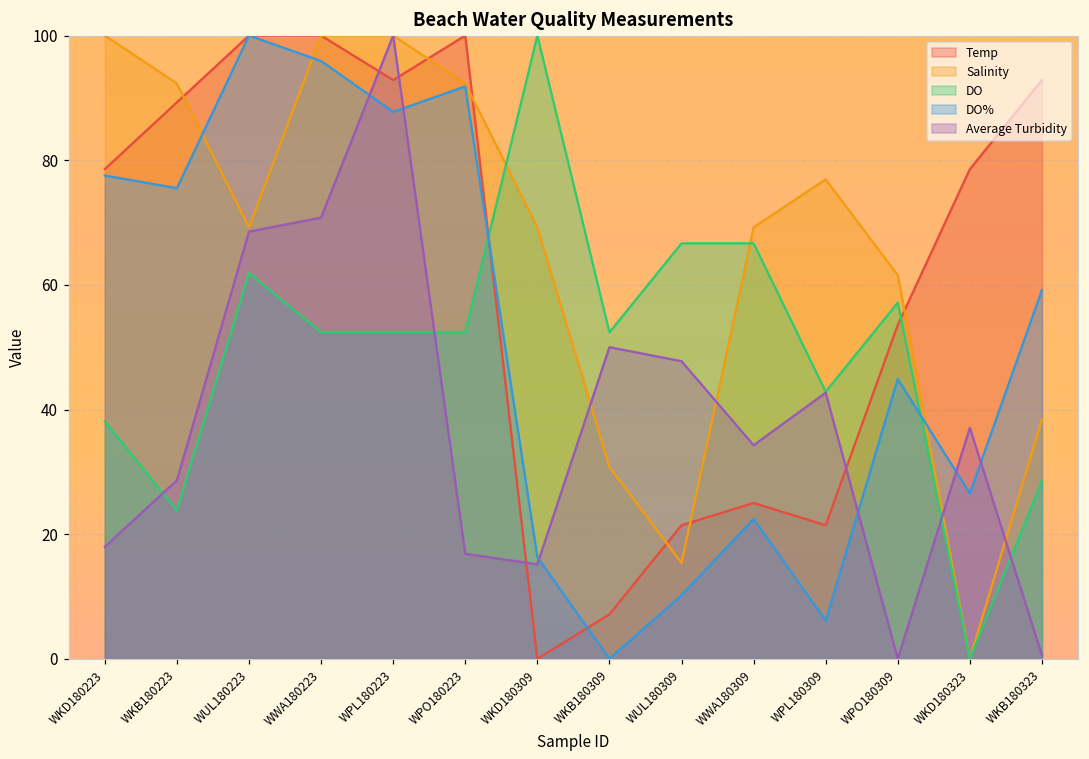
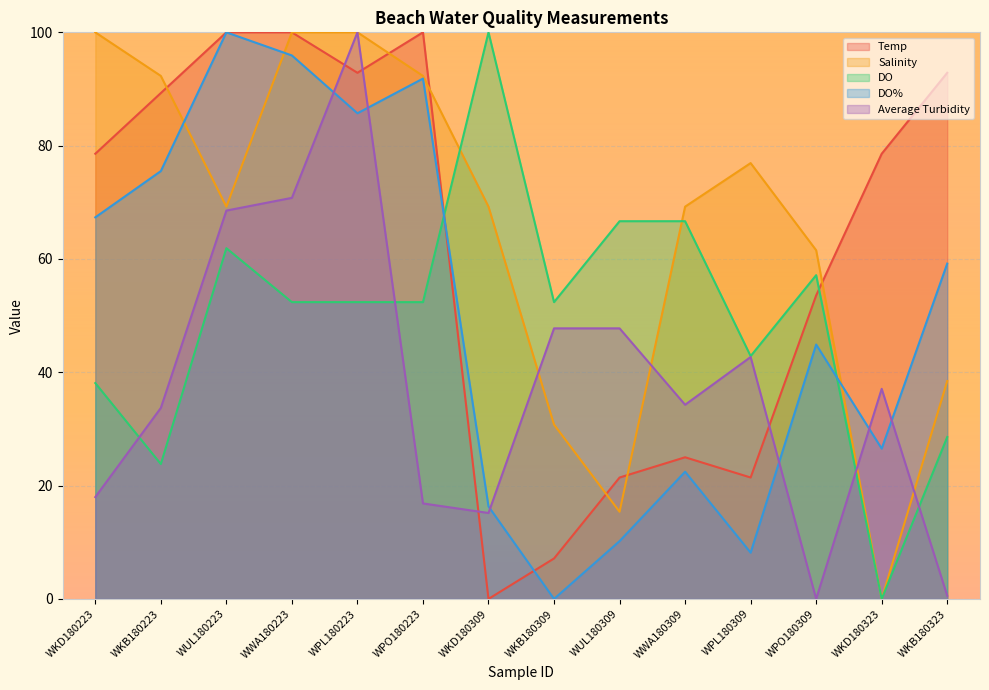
  {
    "DO": {
      "WKD180223": 38,
      "WKB180223": 24,
      "WUL180223": 62,
      "WWA180223": 52,
      "WPL180223": 52,
      "WPO180223": 52,
      "WKD180309": 100,
      "WKB180309": 52,
      "WUL180309": 67,
      "WWA180309": 67,
      "WPO180309": 57,
      "WKB180323": 29
    },
    "DO%": {
-     "WKD180223": 78,
+     "WKD180223": 67,
      "WKB180223": 76,
      "WWA180223": 96,
-     "WPL180223": 88,
+     "WPL180223": 86,
      "WPO180223": 92,
      "WKD180309": 16,
      "WKB180309": 0,
      "WUL180309": 10,
      "WWA180309": 22,
-     "WPL180309": 6,
+     "WPL180309": 8,
      "WPO180309": 45,
      "WKD180323": 27,
      "WKB180323": 59
    },
    "Average Turbidity": {
      "WKD180223": 18,
-     "WKB180223": 29,
+     "WKB180223": 34,
      "WUL180223": 69,
      "WWA180223": 71,
      "WPO180223": 17,
      "WKD180309": 15,
-     "WKB180309": 50,
+     "WKB180309": 48,
      "WUL180309": 48,
      "WWA180309": 34,
      "WPO180309": 0,
      "WKD180323": 37,
      "WKB180323": 1
    }
  }
